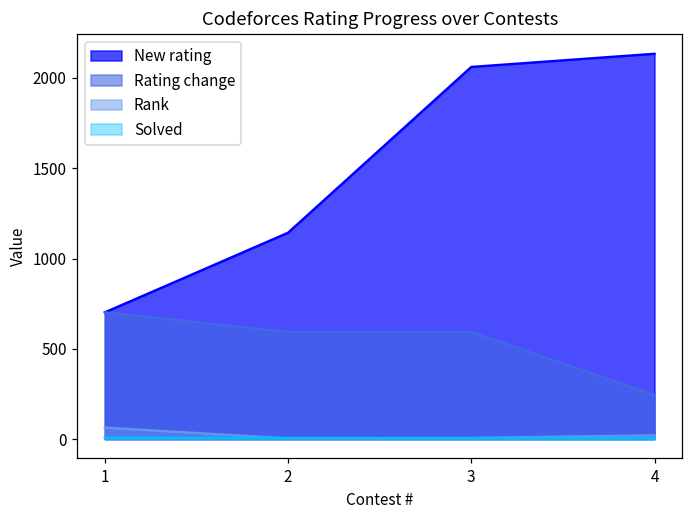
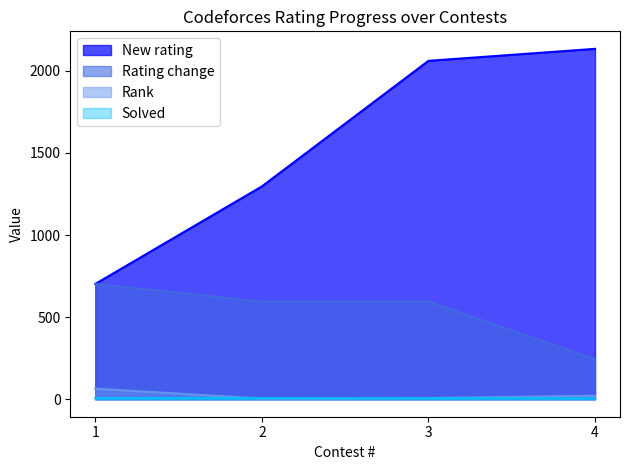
  {
    "New rating": {
-     "2": 1140,
+     "2": 1300,
      "3": 2060,
      "4": 2130
    }
  }
